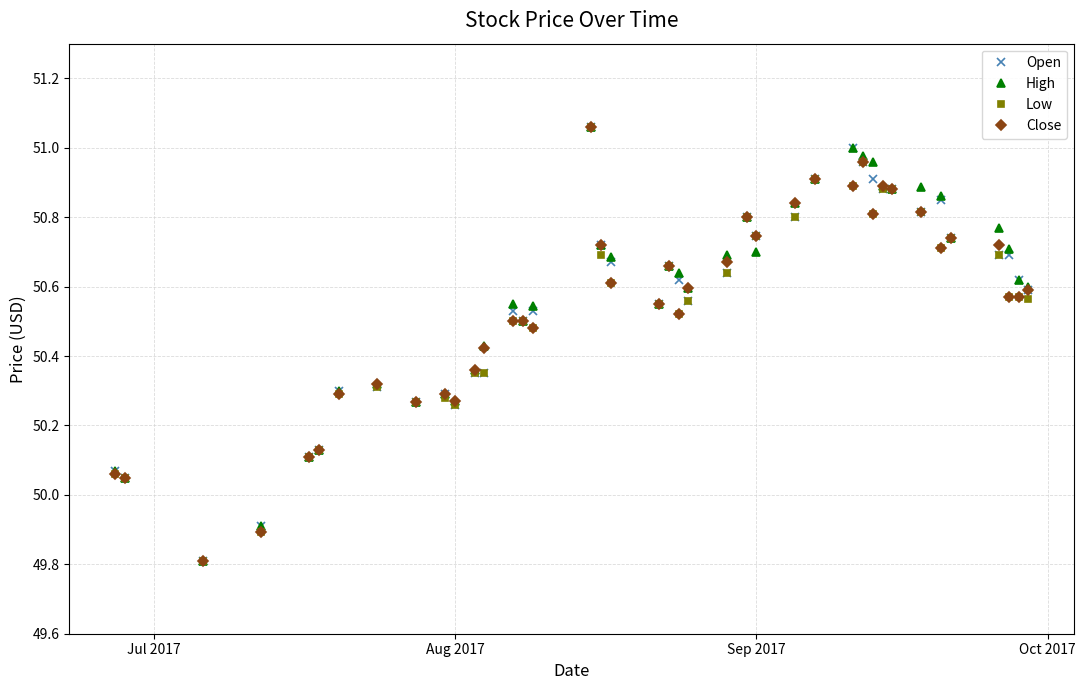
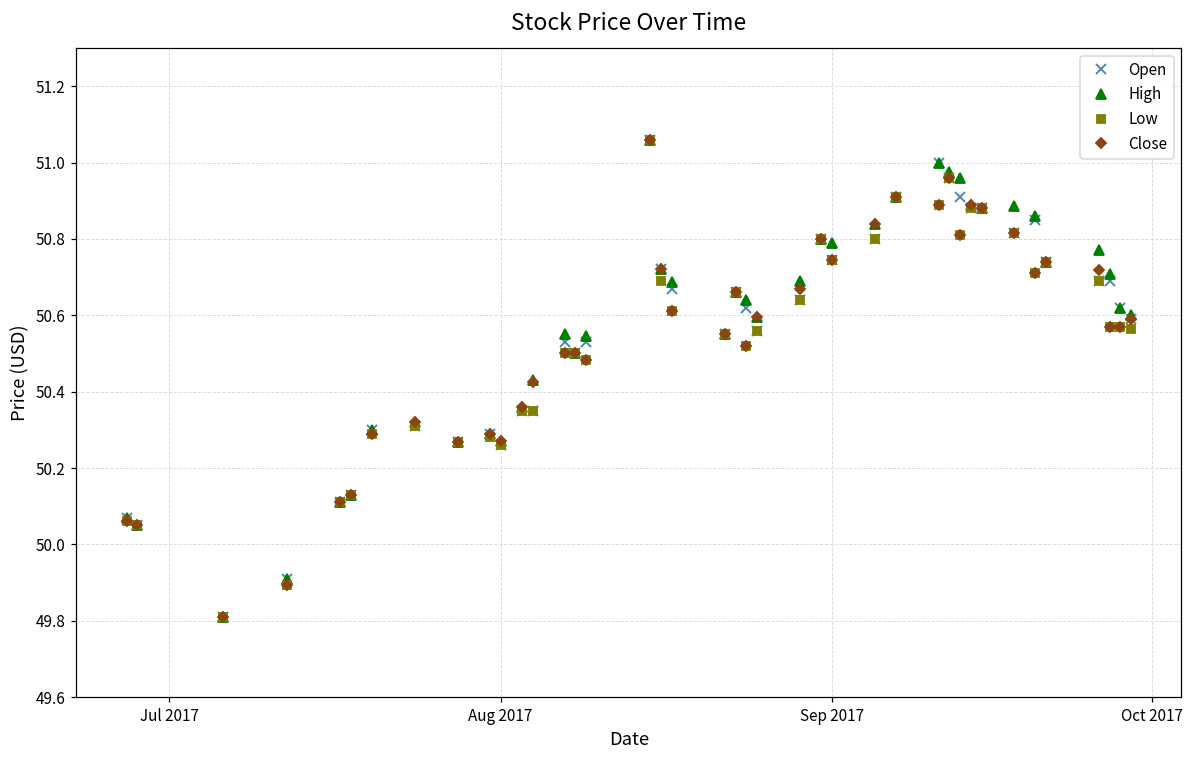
  {
    "High": {
-     "Sep 2017": 50.70
+     "Sep 2017": 50.79
    }
  }
